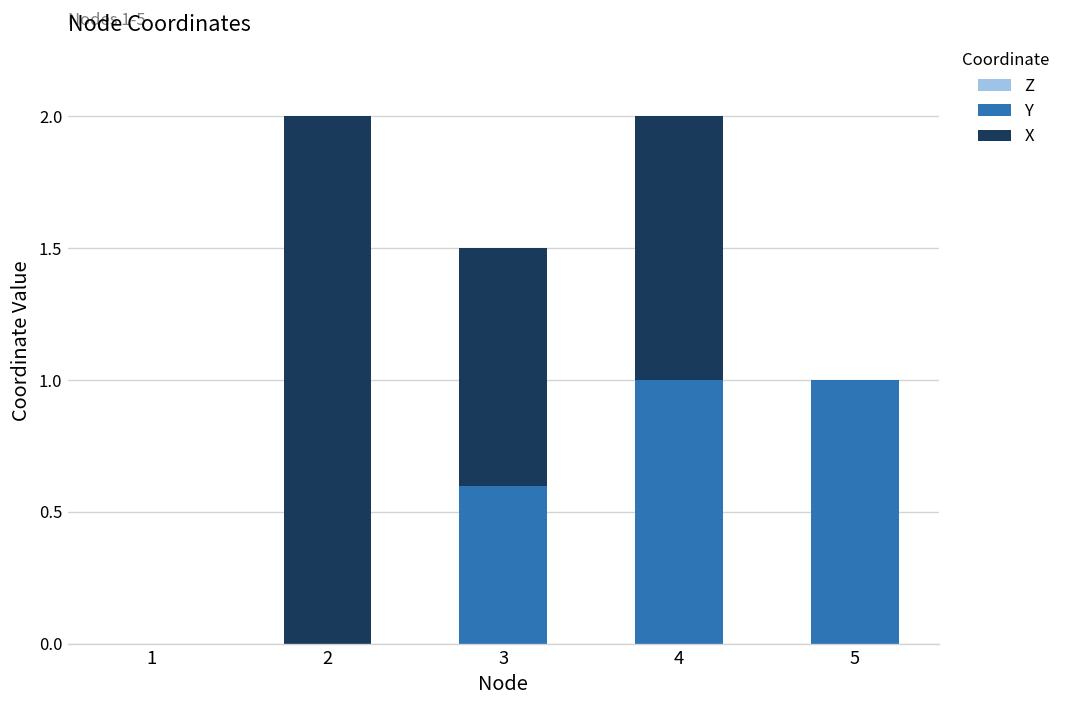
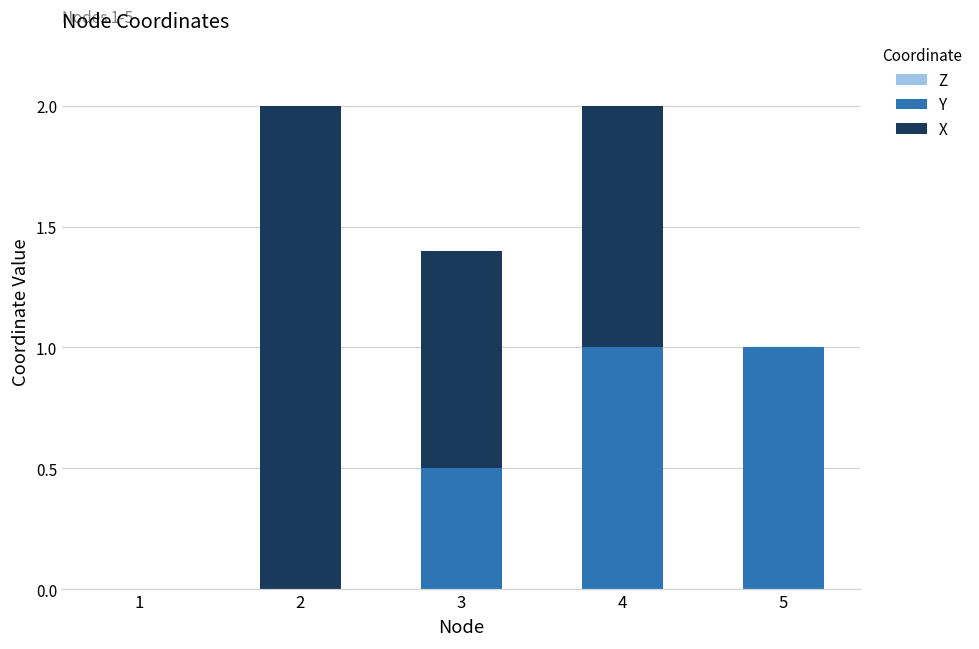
  {
    "Z": {
      "1": 0.0,
      "2": 0.0,
      "3": 0.0,
      "4": 0.0,
      "5": 0.0
    },
    "Y": {
      "1": 0.0,
      "2": 0.0,
-     "3": 0.6,
+     "3": 0.5,
      "4": 1.0,
      "5": 1.0
    },
    "X": {
      "1": 0.0,
      "2": 2.0,
      "3": 0.9,
      "4": 1.0,
      "5": 0.0
    }
  }
